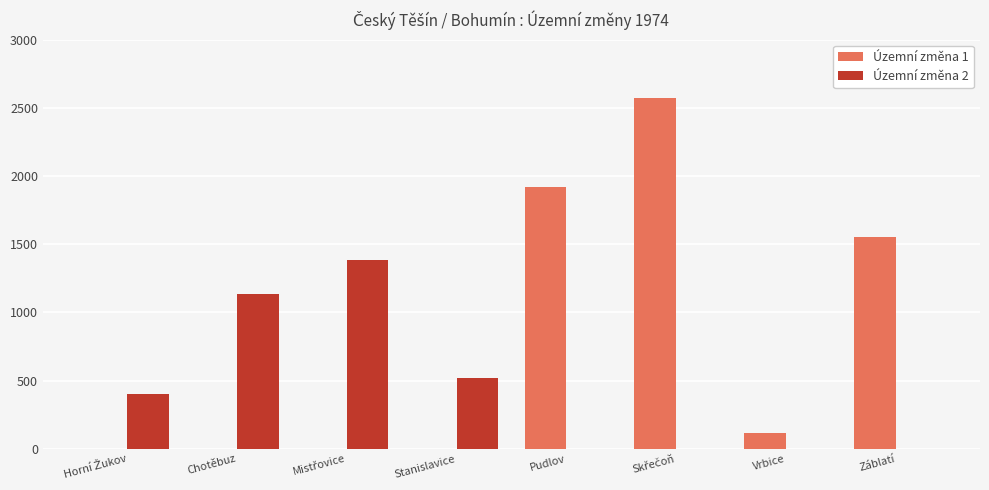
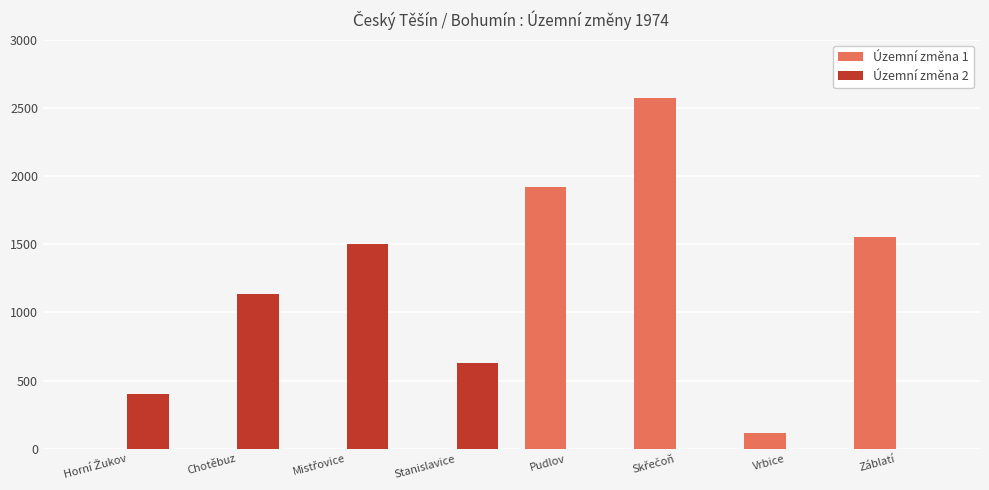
  {
    "Územní změna 1": {
      "Horní Žukov": 0,
      "Chotěbuz": 0,
      "Mistřovice": 0,
      "Stanislavice": 0,
      "Pudlov": 1920,
      "Skřečoň": 2570,
      "Vrbice": 110,
      "Záblatí": 1550
    },
    "Územní změna 2": {
      "Horní Žukov": 400,
      "Chotěbuz": 1140,
-     "Mistřovice": 1390,
-     "Stanislavice": 520,
+     "Mistřovice": 1510,
+     "Stanislavice": 630,
      "Pudlov": 0,
      "Skřečoň": 0,
      "Vrbice": 0,
      "Záblatí": 0
    }
  }
